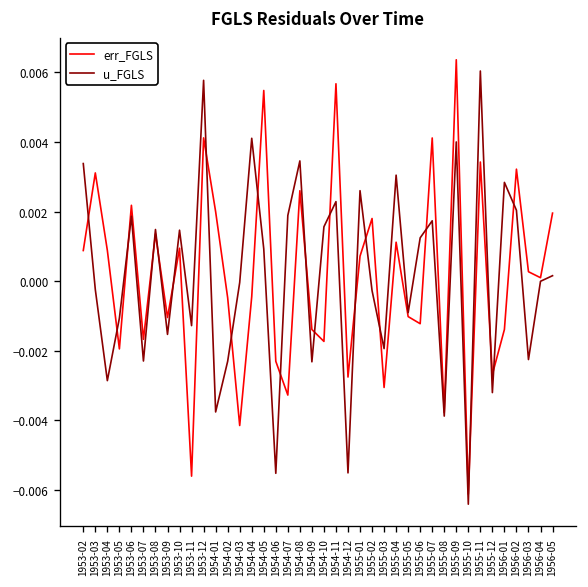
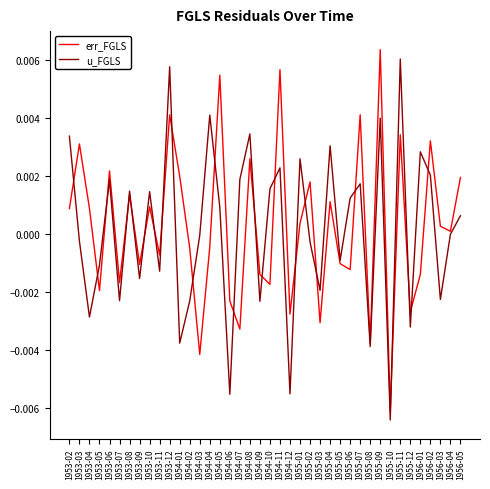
  {
    "err_FGLS": {
      "1953-02": 0.0009,
      "1953-03": 0.0031,
      "1953-04": 0.0009,
      "1953-05": -0.0019,
      "1953-06": 0.0022,
      "1953-07": -0.0017,
      "1953-08": 0.0014,
      "1953-09": -0.0010,
      "1953-10": 0.0009,
-     "1953-11": -0.0056,
+     "1953-11": -0.0007,
      "1953-12": 0.0041,
      "1954-01": 0.0020,
      "1954-02": -0.0005,
      "1954-03": -0.0041,
      "1954-04": -0.0004,
      "1954-05": 0.0055,
      "1954-06": -0.0023,
      "1954-07": -0.0033,
      "1954-08": 0.0026,
      "1954-09": -0.0014,
      "1954-10": -0.0017,
      "1954-11": 0.0057,
      "1954-12": -0.0028,
-     "1955-01": 0.0007,
+     "1955-01": 0.0004,
      "1955-02": 0.0018,
      "1955-03": -0.0031,
      "1955-04": 0.0011,
      "1955-05": -0.0010,
      "1955-06": -0.0012,
      "1955-07": 0.0041,
      "1955-08": -0.0038,
      "1955-09": 0.0064,
      "1955-10": -0.0061,
      "1955-11": 0.0034,
      "1955-12": -0.0027,
      "1956-01": -0.0014,
      "1956-02": 0.0032,
      "1956-03": 0.0003,
      "1956-04": 0.0001,
      "1956-05": 0.0020
    },
    "u_FGLS": {
      "1953-02": 0.0034,
      "1953-03": -0.0002,
      "1953-04": -0.0029,
      "1953-05": -0.0011,
      "1953-06": 0.0019,
      "1953-07": -0.0023,
      "1953-08": 0.0015,
      "1953-09": -0.0015,
      "1953-10": 0.0015,
      "1953-11": -0.0013,
      "1953-12": 0.0058,
      "1954-01": -0.0038,
      "1954-02": -0.0023,
      "1954-03": 0.0000,
      "1954-04": 0.0041,
      "1954-05": 0.0009,
      "1954-06": -0.0055,
      "1954-07": 0.0019,
      "1954-08": 0.0035,
      "1954-09": -0.0023,
      "1954-10": 0.0016,
      "1954-11": 0.0023,
      "1954-12": -0.0055,
      "1955-01": 0.0026,
      "1955-02": -0.0003,
      "1955-03": -0.0019,
      "1955-04": 0.0030,
      "1955-05": -0.0009,
      "1955-06": 0.0012,
      "1955-07": 0.0017,
      "1955-08": -0.0039,
      "1955-09": 0.0040,
      "1955-10": -0.0064,
      "1955-11": 0.0060,
      "1955-12": -0.0032,
      "1956-01": 0.0028,
      "1956-02": 0.0020,
      "1956-03": -0.0023,
      "1956-04": 0.0000,
-     "1956-05": 0.0002
+     "1956-05": 0.0006
    }
  }
